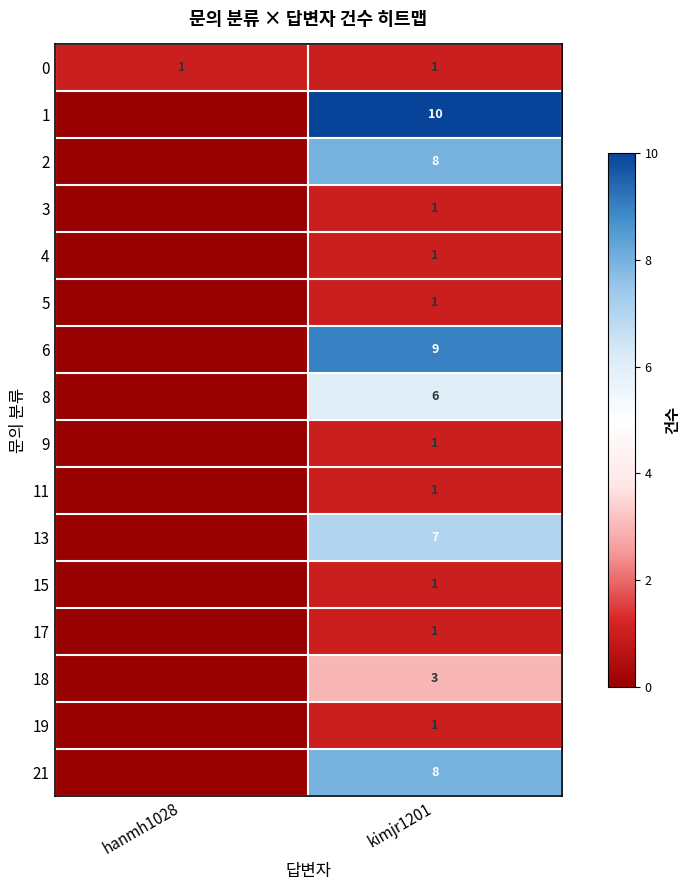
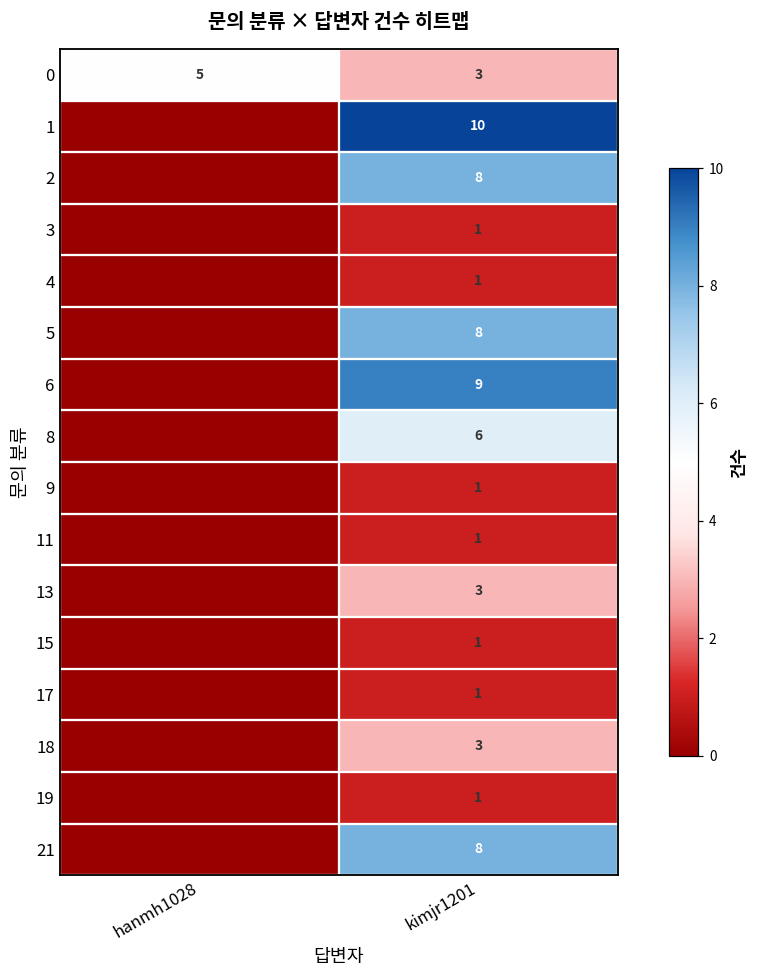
  {
    "0": {
-     "hanmh1028": 1,
-     "kimjr1201": 1
+     "hanmh1028": 5,
+     "kimjr1201": 3
    },
    "1": {
      "kimjr1201": 10
    },
    "2": {
      "kimjr1201": 8
    },
    "3": {
      "kimjr1201": 1
    },
    "4": {
      "kimjr1201": 1
    },
    "5": {
-     "kimjr1201": 1
+     "kimjr1201": 8
    },
    "6": {
      "kimjr1201": 9
    },
    "8": {
      "kimjr1201": 6
    },
    "9": {
      "kimjr1201": 1
    },
    "11": {
      "kimjr1201": 1
    },
    "13": {
-     "kimjr1201": 7
+     "kimjr1201": 3
    },
    "15": {
      "kimjr1201": 1
    },
    "17": {
      "kimjr1201": 1
    },
    "18": {
      "kimjr1201": 3
    },
    "19": {
      "kimjr1201": 1
    },
    "21": {
      "kimjr1201": 8
    }
  }
